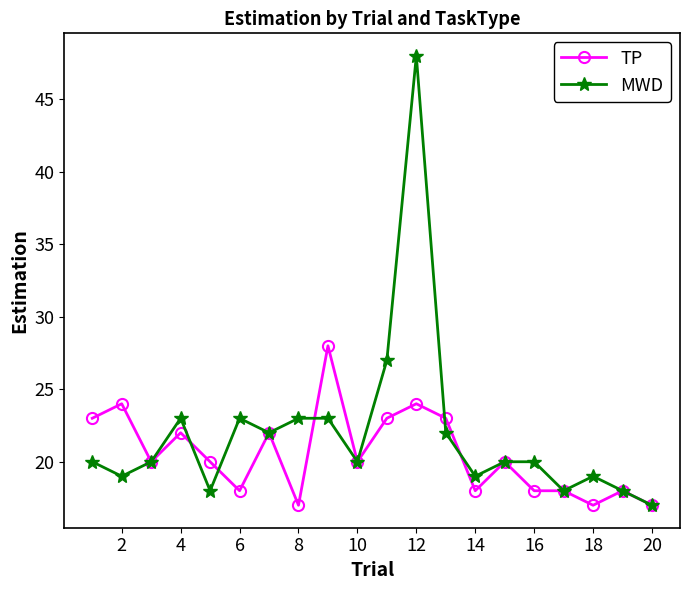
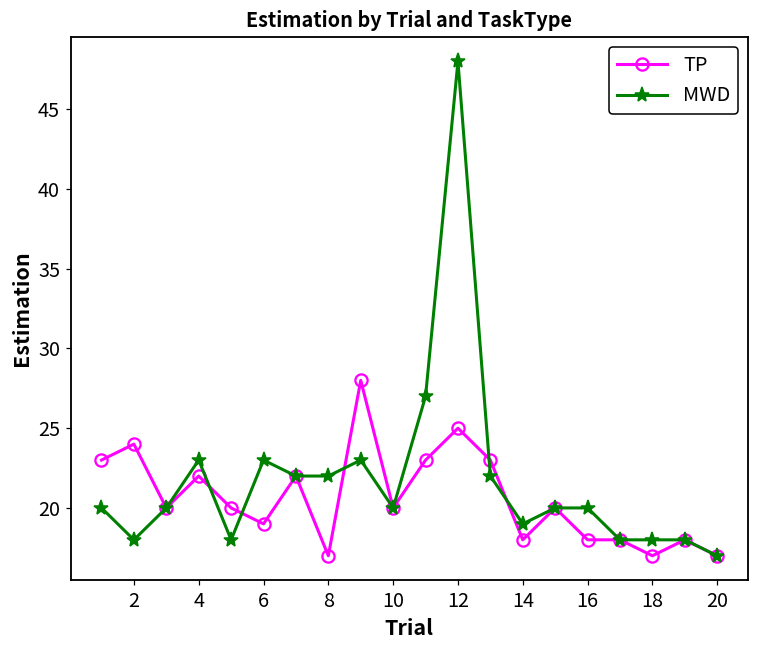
  {
    "TP": {
      "2": 24,
      "4": 22,
-     "6": 18,
+     "6": 19,
      "8": 17,
-     "12": 24,
+     "12": 25,
      "14": 18,
      "16": 18,
      "18": 17
    },
    "MWD": {
-     "2": 19,
+     "2": 18,
      "4": 23,
      "6": 23,
-     "8": 23,
+     "8": 22,
      "12": 48,
      "14": 19,
      "16": 20,
-     "18": 19
+     "18": 18
    }
  }
